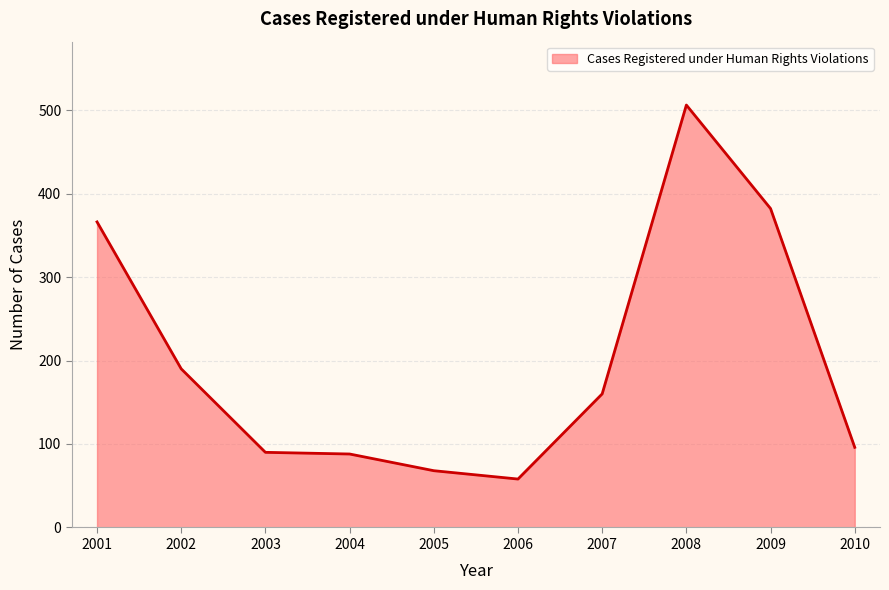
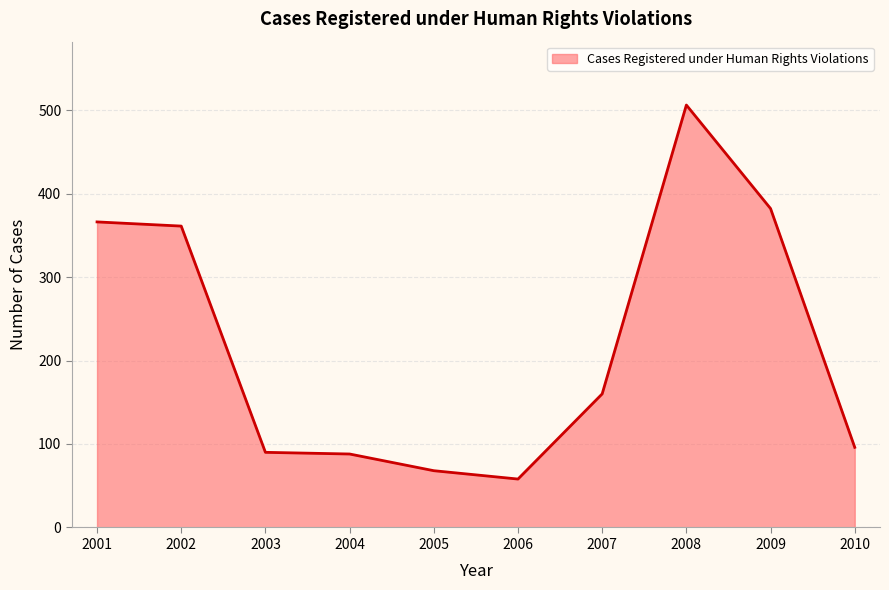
  {
    "2001": 370,
-   "2002": 190,
+   "2002": 360,
    "2003": 90,
    "2004": 90,
    "2005": 70,
    "2006": 60,
    "2007": 160,
    "2008": 510,
    "2009": 380,
    "2010": 100
  }
